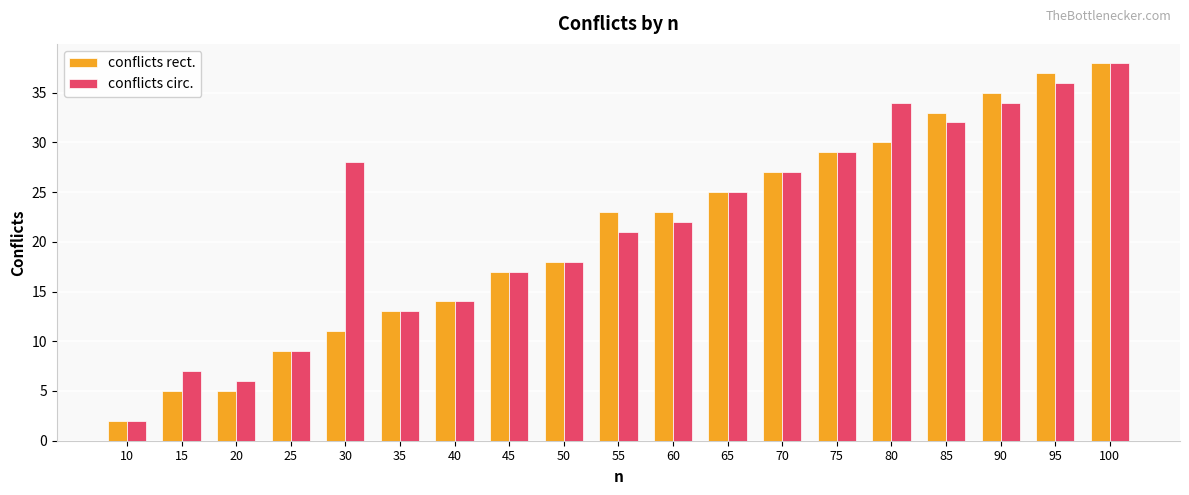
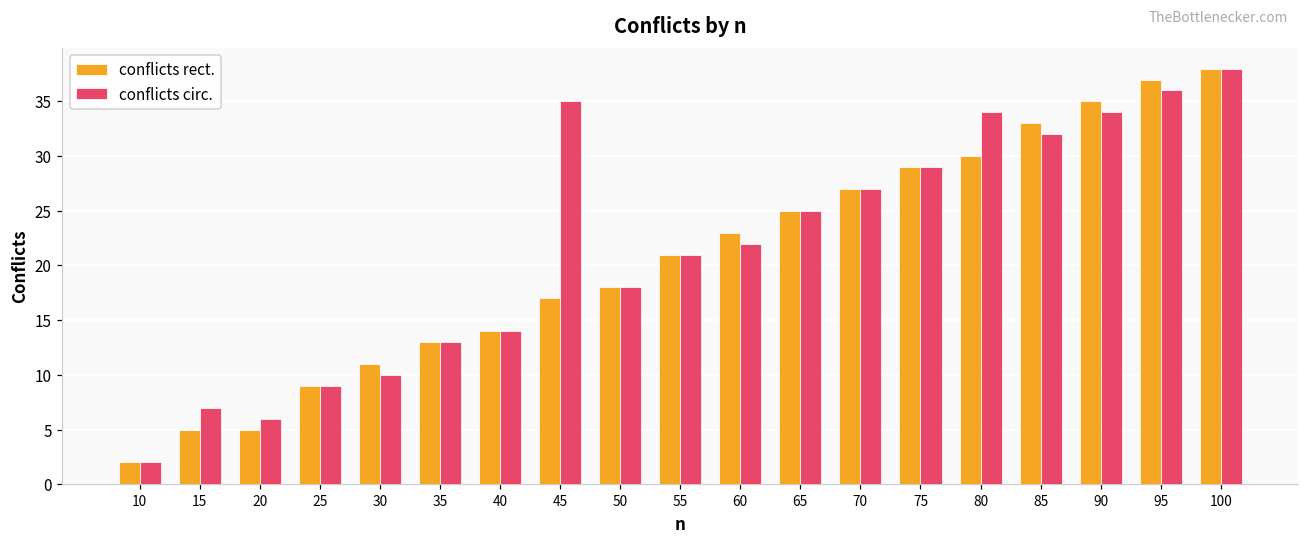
  {
    "conflicts rect.": {
      "10": 2,
      "15": 5,
      "20": 5,
      "25": 9,
      "30": 11,
      "35": 13,
      "40": 14,
      "45": 17,
      "50": 18,
-     "55": 23,
+     "55": 21,
      "60": 23,
      "65": 25,
      "70": 27,
      "75": 29,
      "80": 30,
      "85": 33,
      "90": 35,
      "95": 37,
      "100": 38
    },
    "conflicts circ.": {
      "10": 2,
      "15": 7,
      "20": 6,
      "25": 9,
-     "30": 28,
+     "30": 10,
      "35": 13,
      "40": 14,
-     "45": 17,
+     "45": 35,
      "50": 18,
      "55": 21,
      "60": 22,
      "65": 25,
      "70": 27,
      "75": 29,
      "80": 34,
      "85": 32,
      "90": 34,
      "95": 36,
      "100": 38
    }
  }
